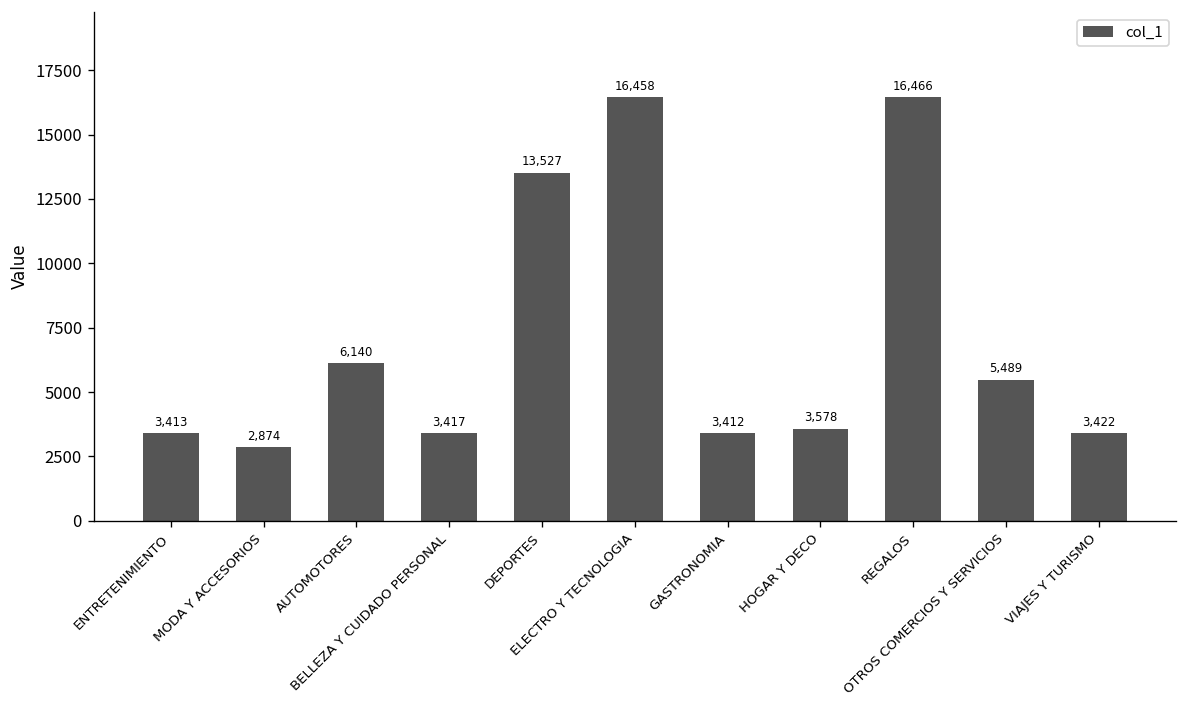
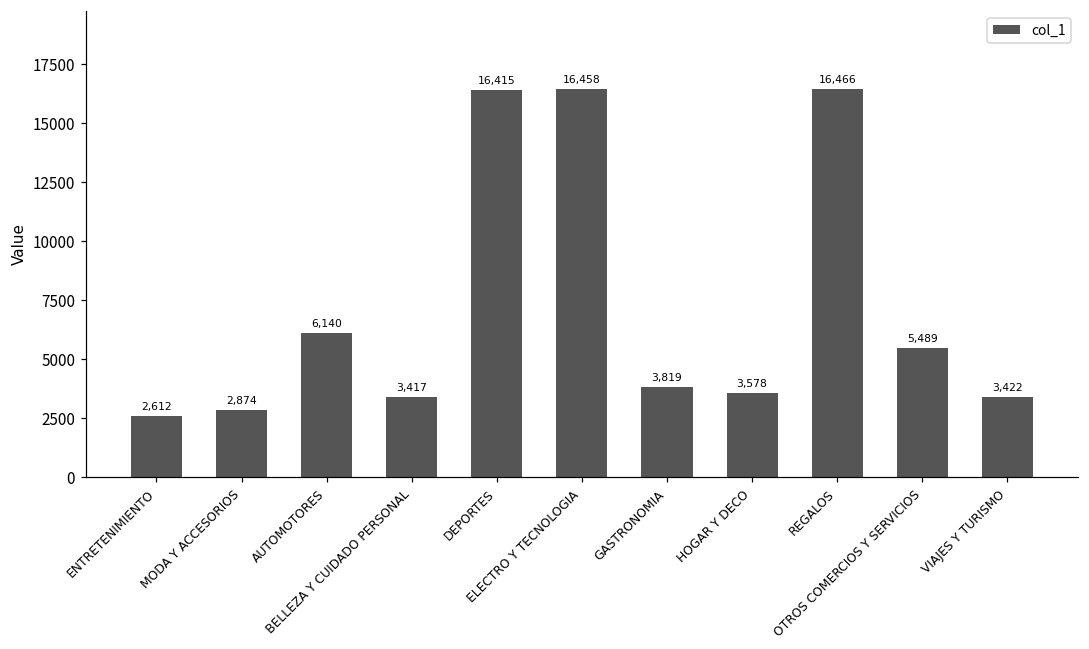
  {
-   "ENTRETENIMIENTO": "3,413",
+   "ENTRETENIMIENTO": "2,612",
    "MODA Y ACCESORIOS": "2,874",
    "AUTOMOTORES": "6,140",
    "BELLEZA Y CUIDADO PERSONAL": "3,417",
-   "DEPORTES": "13,527",
+   "DEPORTES": "16,415",
    "ELECTRO Y TECNOLOGIA": "16,458",
-   "GASTRONOMIA": "3,412",
+   "GASTRONOMIA": "3,819",
    "HOGAR Y DECO": "3,578",
    "REGALOS": "16,466",
    "OTROS COMERCIOS Y SERVICIOS": "5,489",
    "VIAJES Y TURISMO": "3,422"
  }
